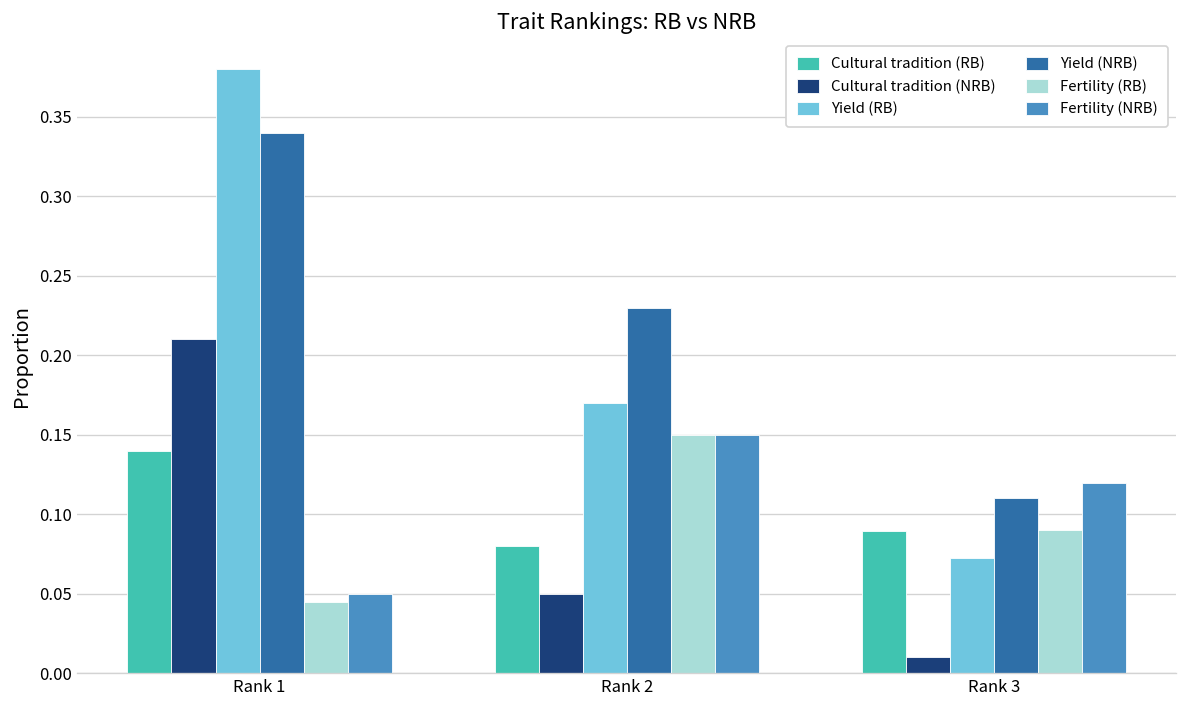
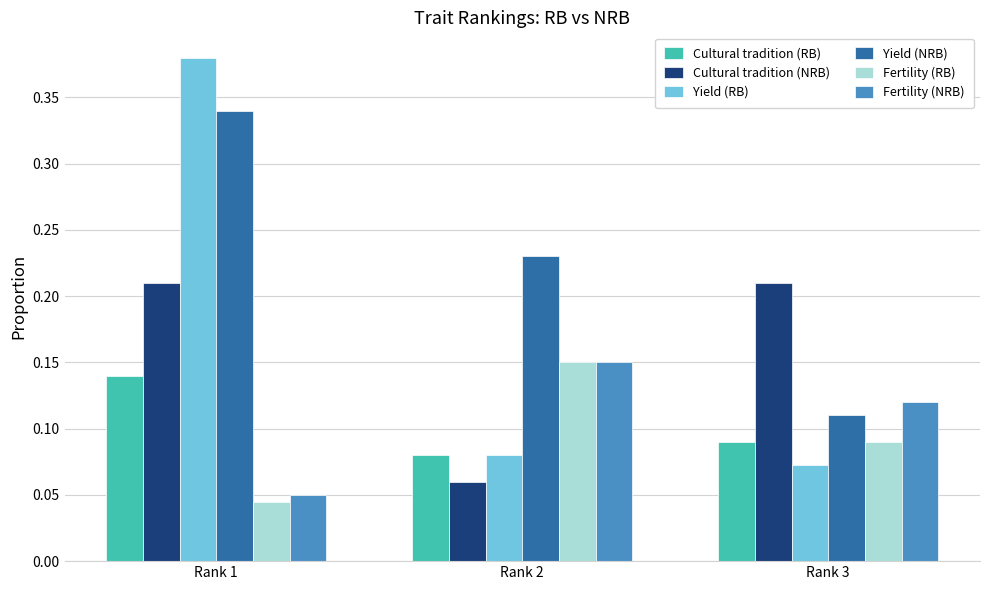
  {
    "Cultural tradition (NRB)": {
      "Rank 1": 0.21,
-     "Rank 2": 0.05,
-     "Rank 3": 0.01
+     "Rank 2": 0.06,
+     "Rank 3": 0.21
    },
    "Yield (RB)": {
      "Rank 1": 0.38,
-     "Rank 2": 0.17,
+     "Rank 2": 0.08,
      "Rank 3": 0.072
    },
    "Fertility (RB)": {
      "Rank 1": 0.045,
      "Rank 2": 0.15,
      "Rank 3": 0.09
    }
  }
